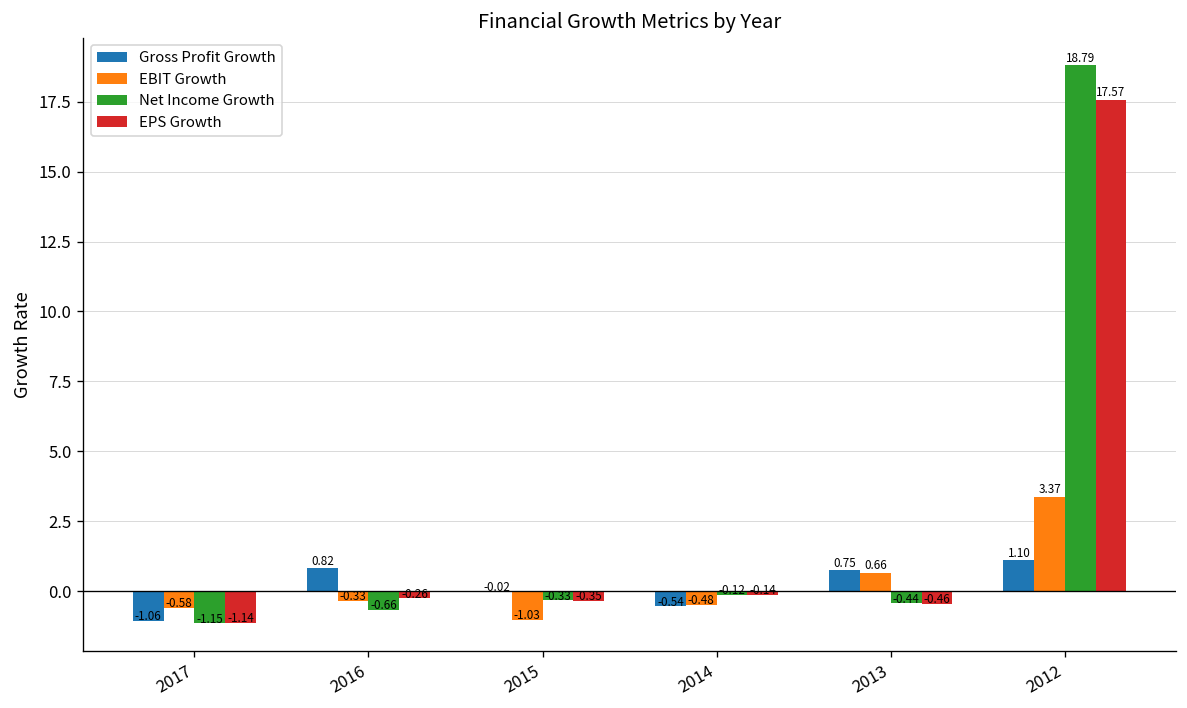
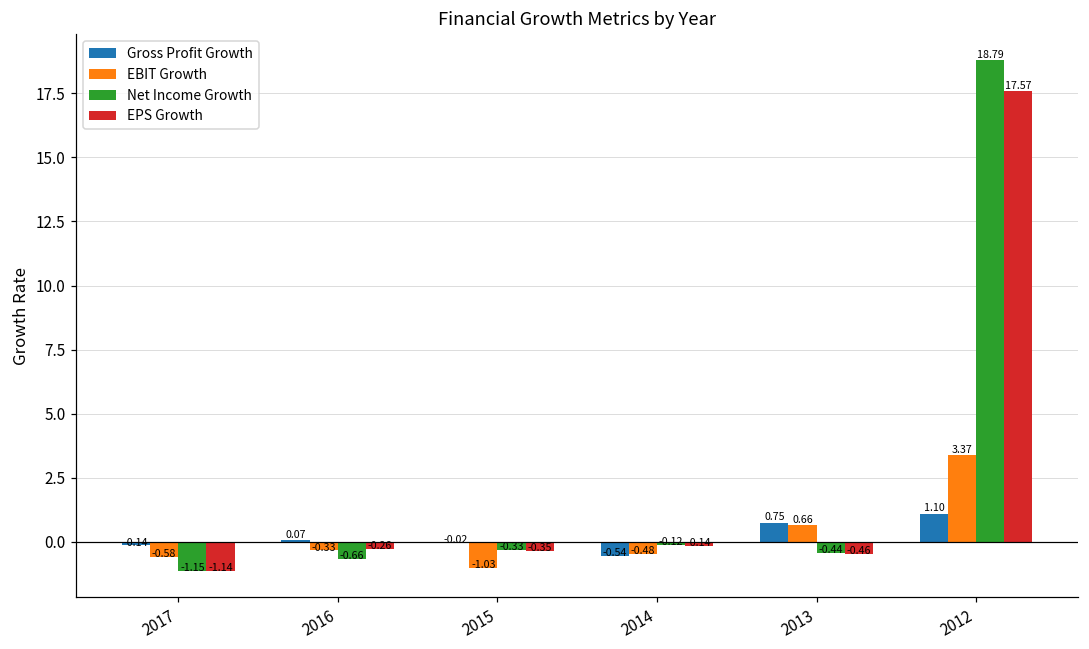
  {
    "Gross Profit Growth": {
-     "2017": -1.06,
-     "2016": 0.82,
+     "2017": -0.14,
+     "2016": 0.07,
      "2015": -0.02,
      "2014": -0.54,
      "2013": 0.75,
      "2012": 1.10
    },
    "EBIT Growth": {
      "2017": -0.58,
      "2016": -0.33,
      "2015": -1.03,
      "2014": -0.48,
      "2013": 0.66,
      "2012": 3.37
    },
    "Net Income Growth": {
      "2017": -1.15,
      "2016": -0.66,
      "2015": -0.33,
      "2014": -0.12,
      "2013": -0.44,
      "2012": 18.79
    },
    "EPS Growth": {
      "2017": -1.14,
      "2016": -0.26,
      "2015": -0.35,
      "2014": -0.14,
      "2013": -0.46,
      "2012": 17.57
    }
  }
